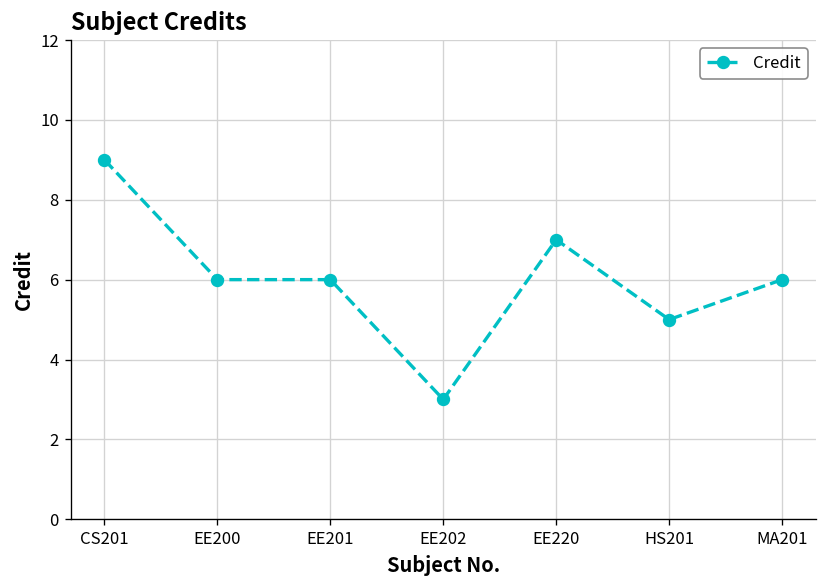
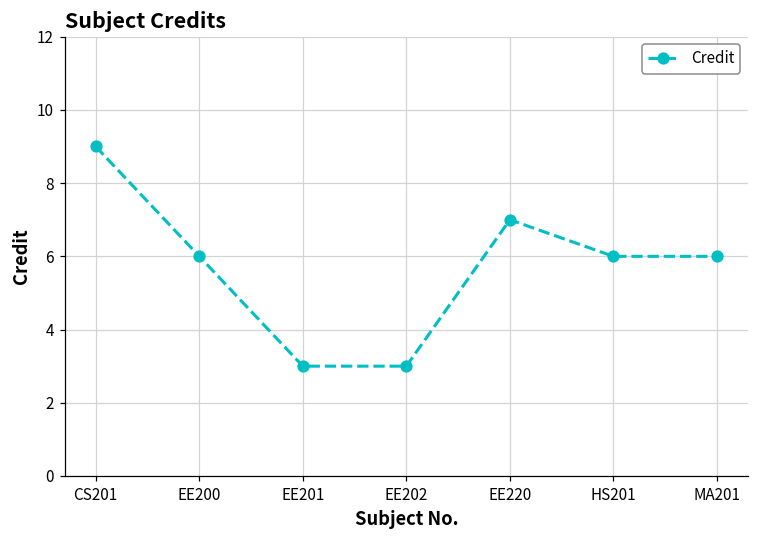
  {
    "CS201": 9,
    "EE200": 6,
-   "EE201": 6,
+   "EE201": 3,
    "EE202": 3,
    "EE220": 7,
-   "HS201": 5,
+   "HS201": 6,
    "MA201": 6
  }
